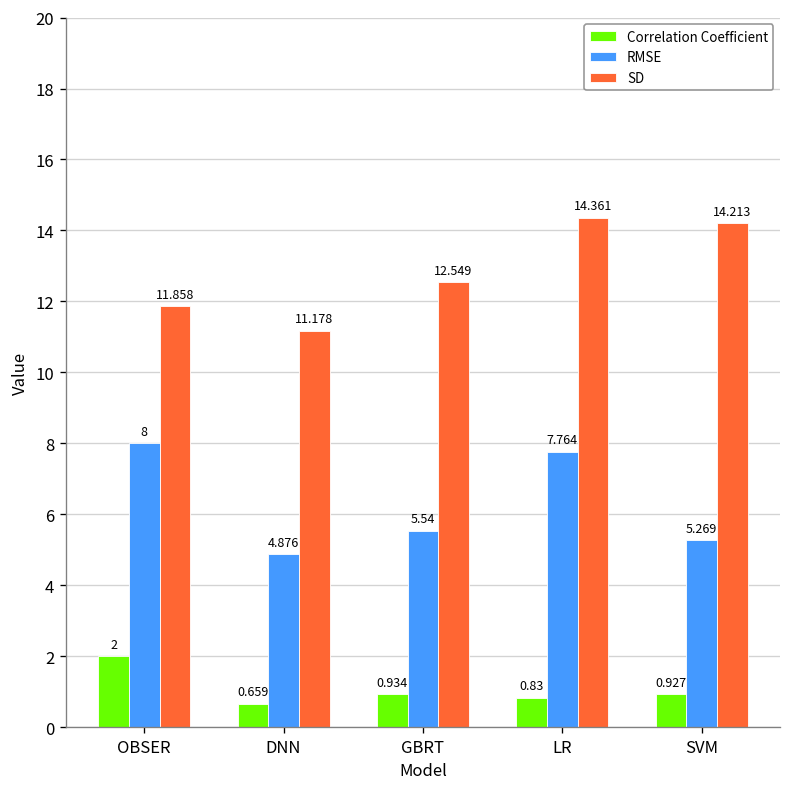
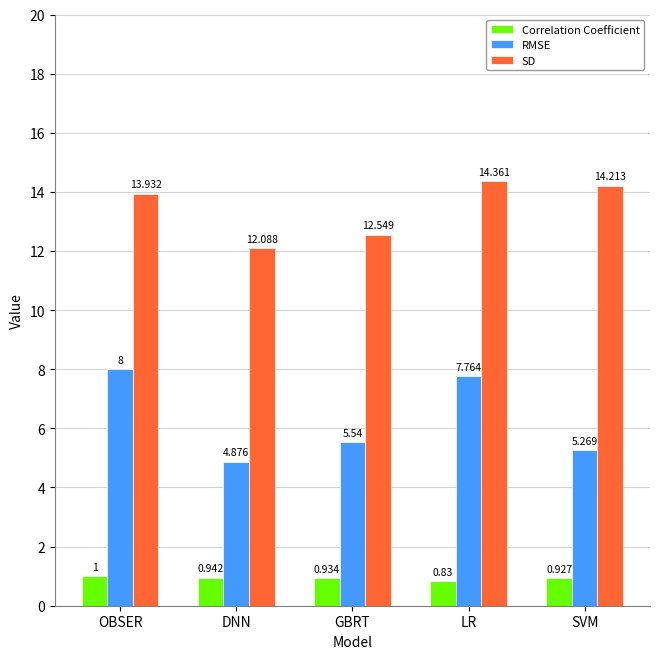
  {
    "Correlation Coefficient": {
-     "OBSER": 2,
-     "DNN": 0.659,
+     "OBSER": 1,
+     "DNN": 0.942,
      "GBRT": 0.934,
      "LR": 0.83,
      "SVM": 0.927
    },
    "RMSE": {
      "OBSER": 8,
      "DNN": 4.876,
      "GBRT": 5.54,
      "LR": 7.764,
      "SVM": 5.269
    },
    "SD": {
-     "OBSER": 11.858,
-     "DNN": 11.178,
+     "OBSER": 13.932,
+     "DNN": 12.088,
      "GBRT": 12.549,
      "LR": 14.361,
      "SVM": 14.213
    }
  }
